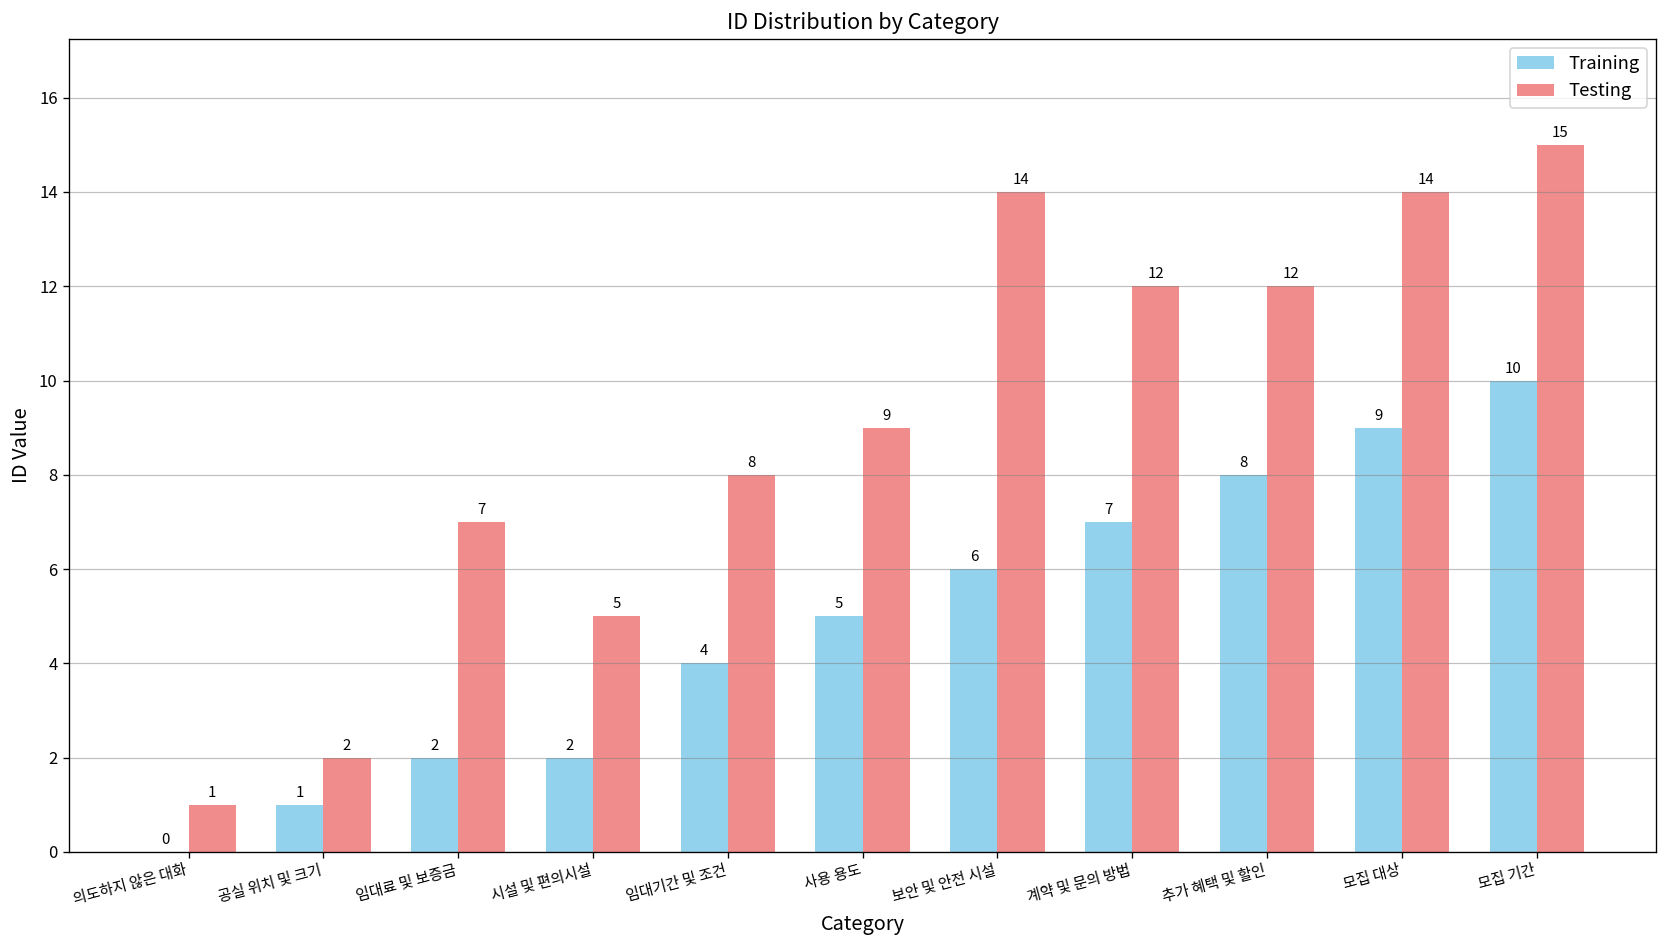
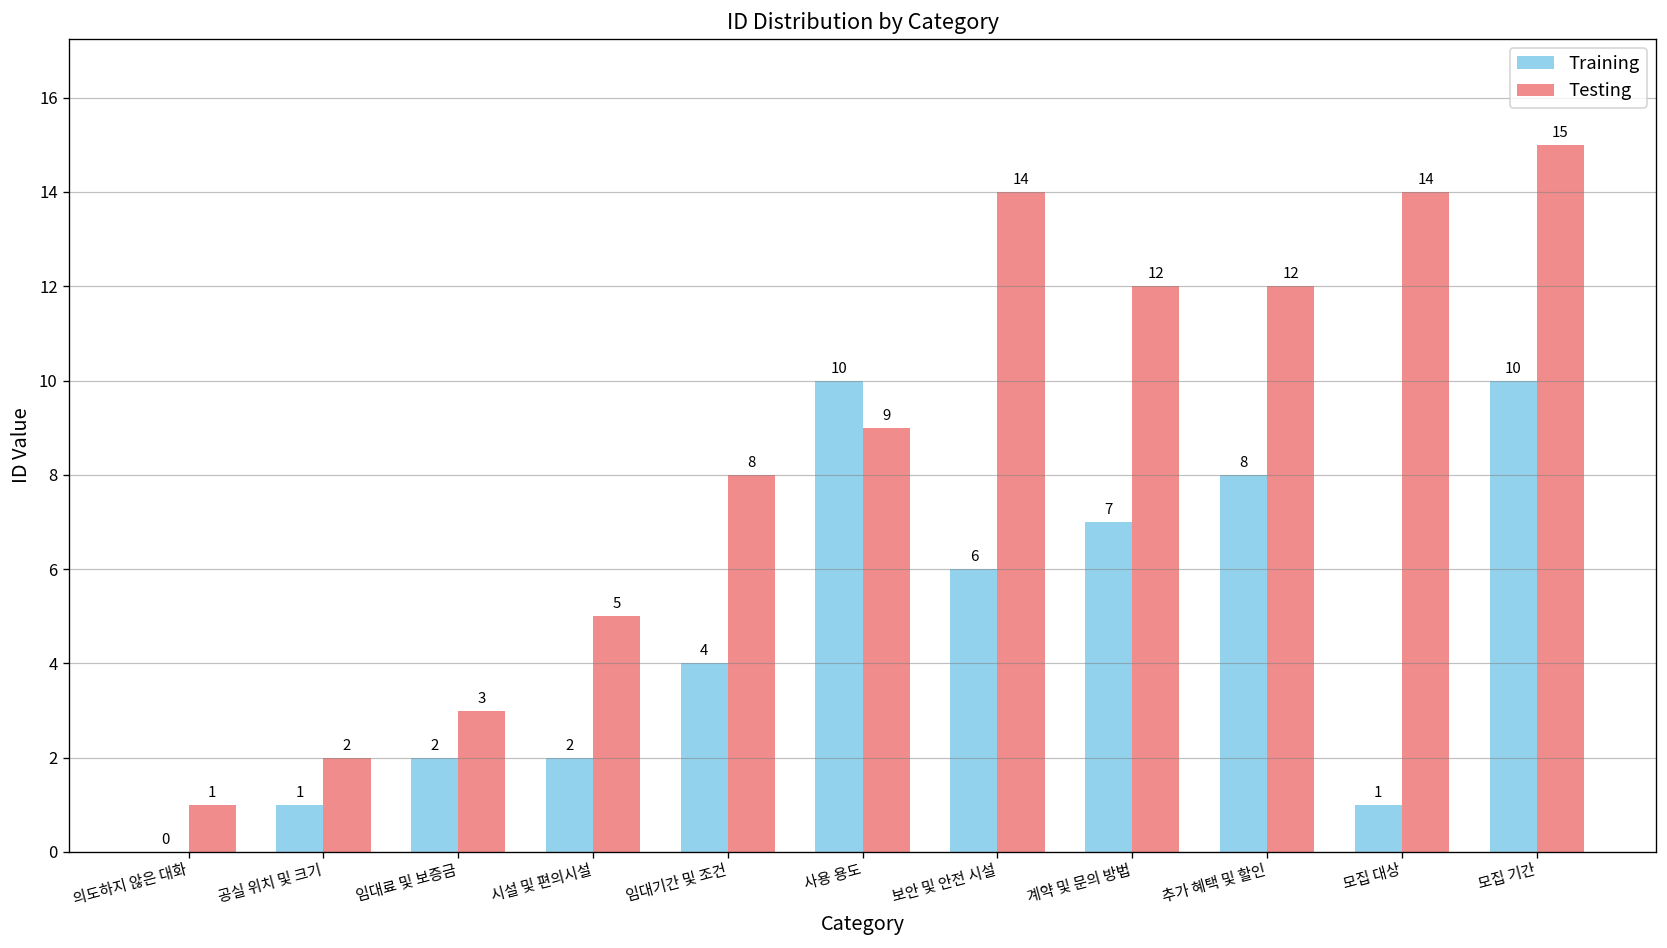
  {
    "Training": {
      "의도하지 않은 대화": 0,
      "공실 위치 및 크기": 1,
      "임대료 및 보증금": 2,
      "시설 및 편의시설": 2,
      "임대기간 및 조건": 4,
-     "사용 용도": 5,
+     "사용 용도": 10,
      "보안 및 안전 시설": 6,
      "계약 및 문의 방법": 7,
      "추가 혜택 및 할인": 8,
-     "모집 대상": 9,
+     "모집 대상": 1,
      "모집 기간": 10
    },
    "Testing": {
      "의도하지 않은 대화": 1,
      "공실 위치 및 크기": 2,
-     "임대료 및 보증금": 7,
+     "임대료 및 보증금": 3,
      "시설 및 편의시설": 5,
      "임대기간 및 조건": 8,
      "사용 용도": 9,
      "보안 및 안전 시설": 14,
      "계약 및 문의 방법": 12,
      "추가 혜택 및 할인": 12,
      "모집 대상": 14,
      "모집 기간": 15
    }
  }
